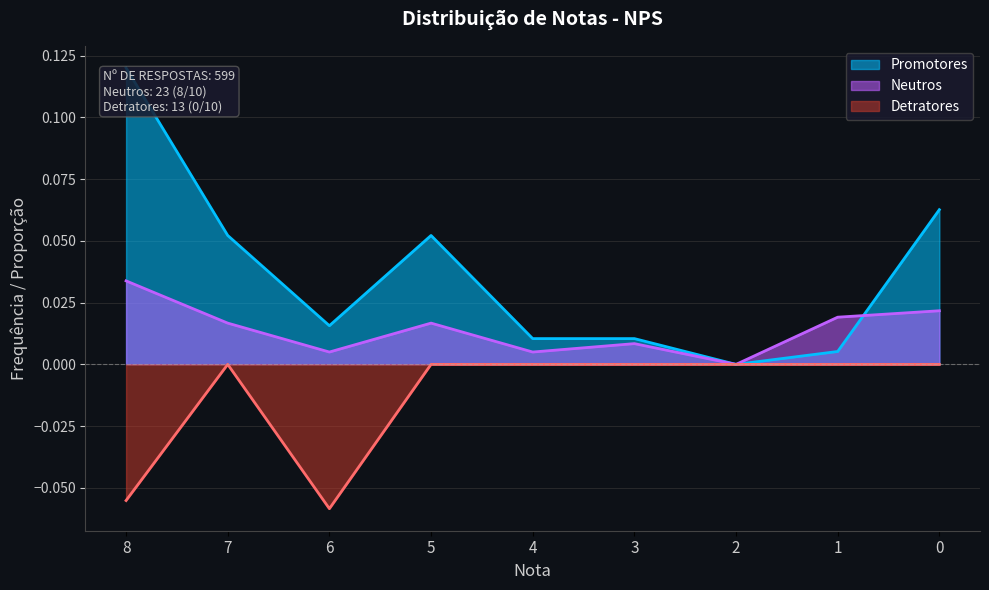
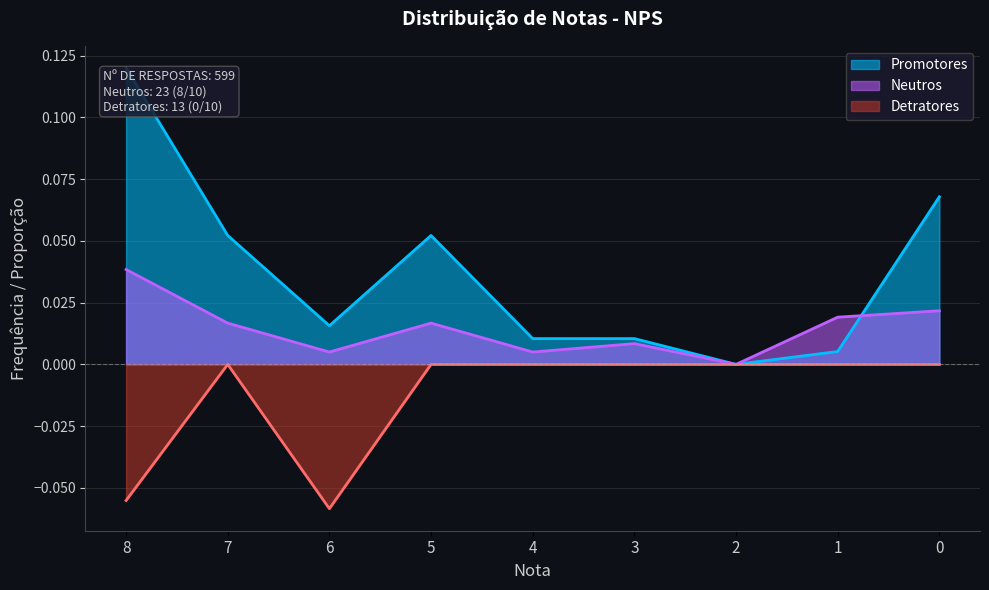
  {
    "Promotores": {
      "7": 0.052,
      "6": 0.016,
      "5": 0.052,
      "4": 0.010,
      "3": 0.010,
      "1": 0.005,
-     "0": 0.063
+     "0": 0.068
    },
    "Neutros": {
-     "8": 0.034,
+     "8": 0.038,
      "7": 0.017,
      "6": 0.005,
      "5": 0.017,
      "4": 0.005,
      "3": 0.008,
      "1": 0.019,
      "0": 0.022
    }
  }
